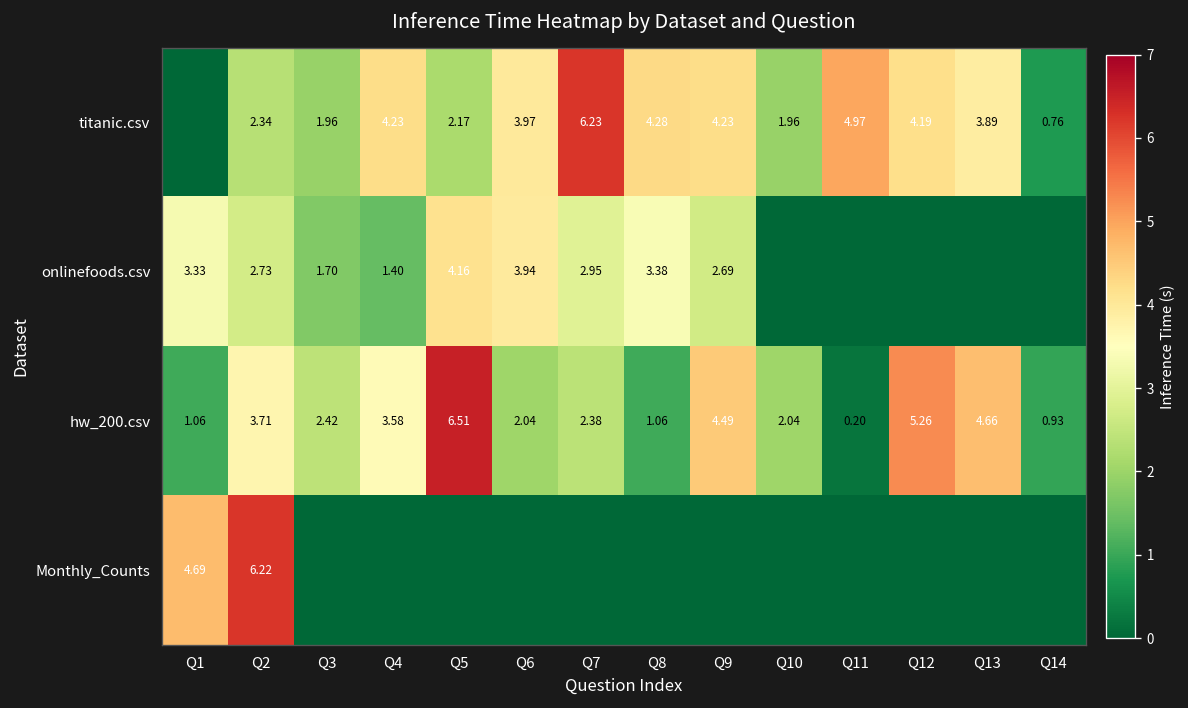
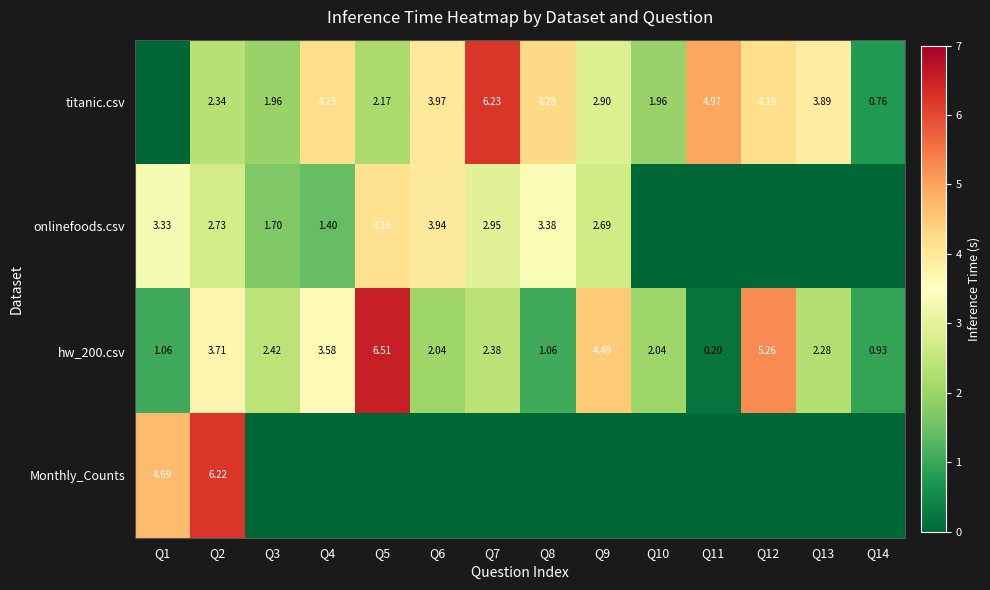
  {
    "titanic.csv": {
      "Q2": 2.34,
      "Q3": 1.96,
      "Q4": 4.23,
      "Q5": 2.17,
      "Q6": 3.97,
      "Q7": 6.23,
      "Q8": 4.28,
-     "Q9": 4.23,
+     "Q9": 2.90,
      "Q10": 1.96,
      "Q11": 4.97,
      "Q12": 4.19,
      "Q13": 3.89,
      "Q14": 0.76
    },
    "onlinefoods.csv": {
      "Q1": 3.33,
      "Q2": 2.73,
      "Q3": 1.70,
      "Q4": 1.40,
      "Q5": 4.16,
      "Q6": 3.94,
      "Q7": 2.95,
      "Q8": 3.38,
      "Q9": 2.69
    },
    "hw_200.csv": {
      "Q1": 1.06,
      "Q2": 3.71,
      "Q3": 2.42,
      "Q4": 3.58,
      "Q5": 6.51,
      "Q6": 2.04,
      "Q7": 2.38,
      "Q8": 1.06,
      "Q9": 4.49,
      "Q10": 2.04,
      "Q11": 0.20,
      "Q12": 5.26,
-     "Q13": 4.66,
+     "Q13": 2.28,
      "Q14": 0.93
    },
    "Monthly_Counts": {
      "Q1": 4.69,
      "Q2": 6.22
    }
  }
